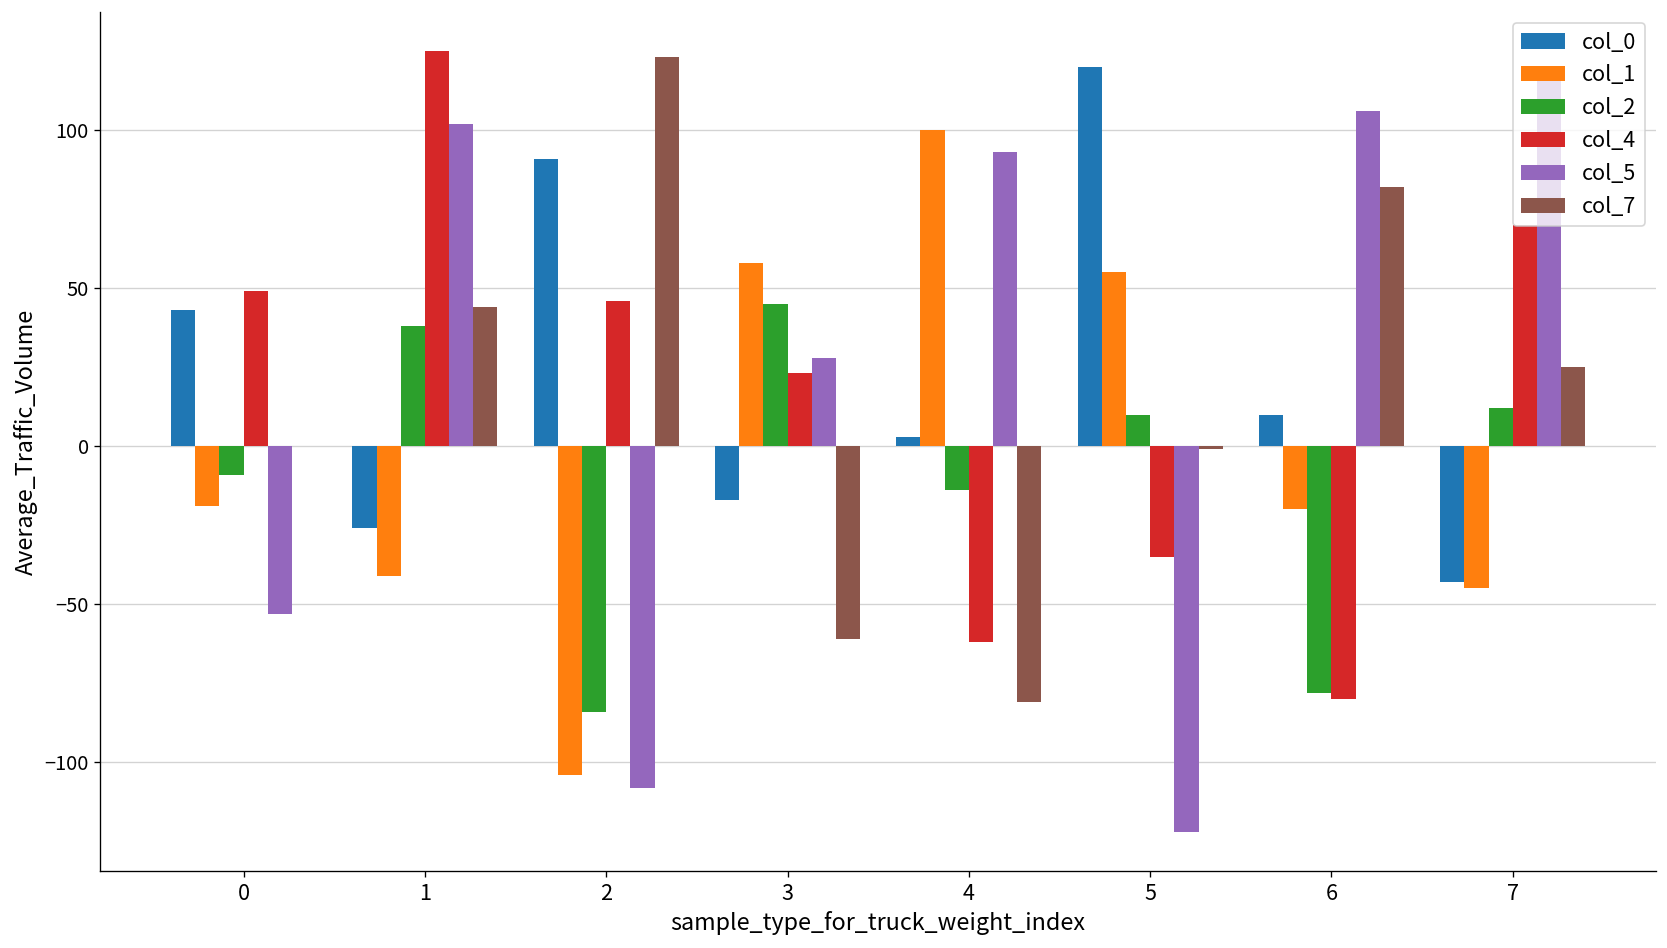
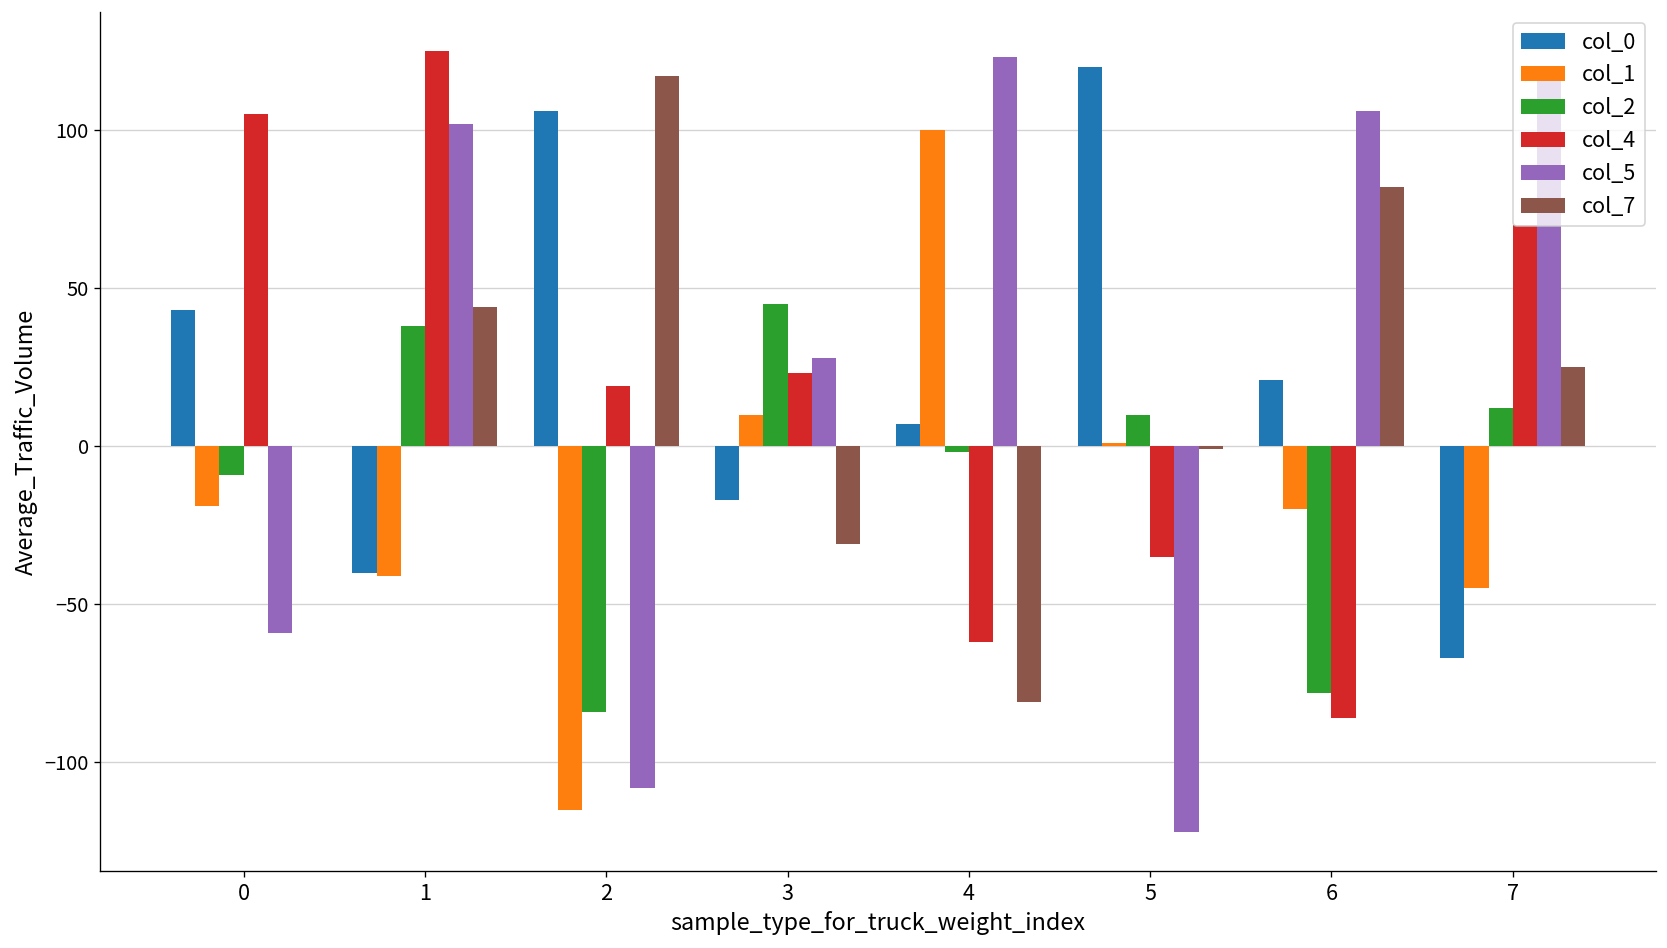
  {
    "col_0": {
      "0": 43,
-     "1": -26,
-     "2": 91,
+     "1": -40,
+     "2": 106,
      "3": -17,
-     "4": 3,
+     "4": 7,
      "5": 120,
-     "6": 10,
-     "7": -43
+     "6": 21,
+     "7": -67
    },
    "col_1": {
      "0": -19,
      "1": -41,
-     "2": -104,
-     "3": 58,
+     "2": -115,
+     "3": 10,
      "4": 100,
-     "5": 55,
+     "5": 1,
      "6": -20,
      "7": -45
    },
    "col_2": {
      "0": -9,
      "1": 38,
      "2": -84,
      "3": 45,
-     "4": -14,
+     "4": -2,
      "5": 10,
      "6": -78,
      "7": 12
    },
    "col_4": {
-     "0": 49,
+     "0": 105,
      "1": 125,
-     "2": 46,
+     "2": 19,
      "3": 23,
      "4": -62,
      "5": -35,
-     "6": -80,
+     "6": -86,
      "7": 70
    },
    "col_5": {
-     "0": -53,
+     "0": -59,
      "1": 102,
      "2": -108,
      "3": 28,
-     "4": 93,
+     "4": 123,
      "5": -122,
      "6": 106
    },
    "col_7": {
      "0": 0,
      "1": 44,
-     "2": 123,
-     "3": -61,
+     "2": 117,
+     "3": -31,
      "4": -81,
      "5": -1,
      "6": 82,
      "7": 25
    }
  }
